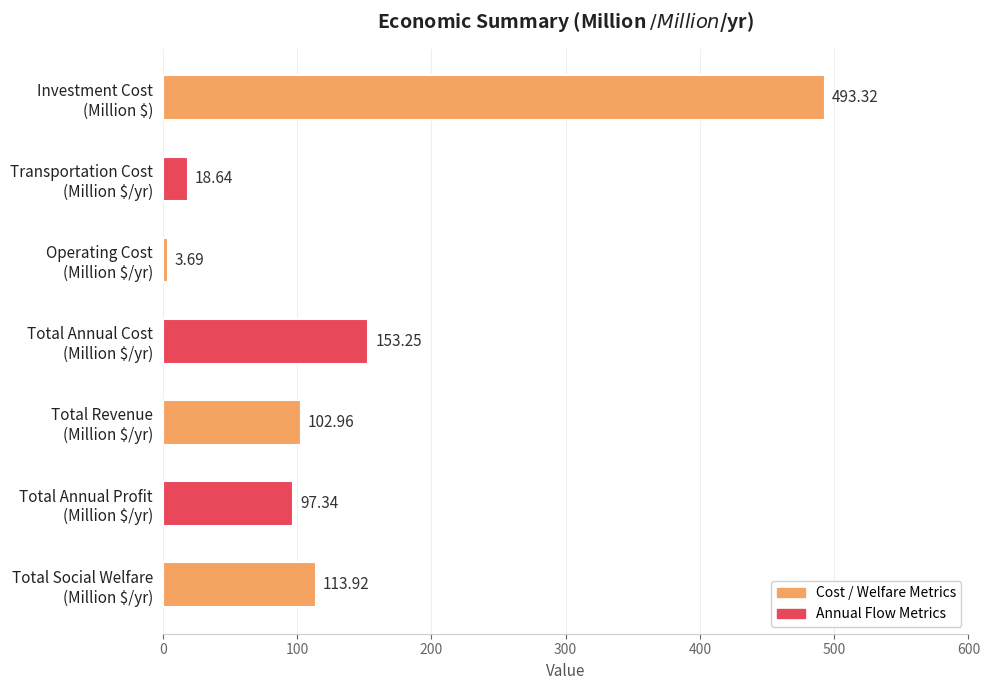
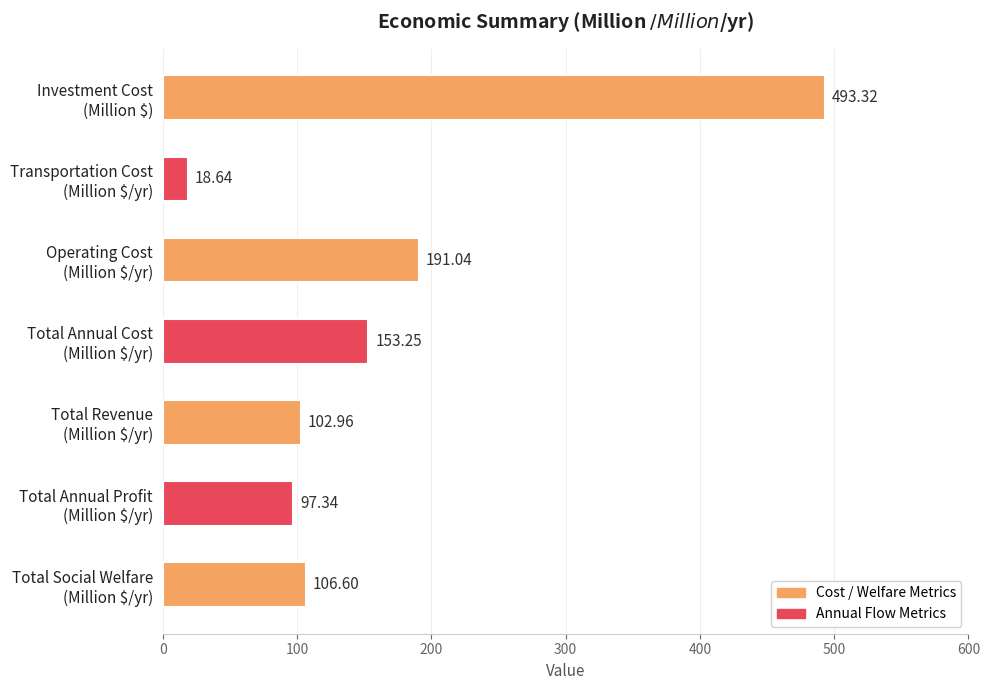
  {
    "Investment Cost (Million $)": 493.32,
    "Transportation Cost (Million $/yr)": 18.64,
-   "Operating Cost (Million $/yr)": 3.69,
+   "Operating Cost (Million $/yr)": 191.04,
    "Total Annual Cost (Million $/yr)": 153.25,
    "Total Revenue (Million $/yr)": 102.96,
    "Total Annual Profit (Million $/yr)": 97.34,
-   "Total Social Welfare (Million $/yr)": 113.92
+   "Total Social Welfare (Million $/yr)": 106.60
  }
